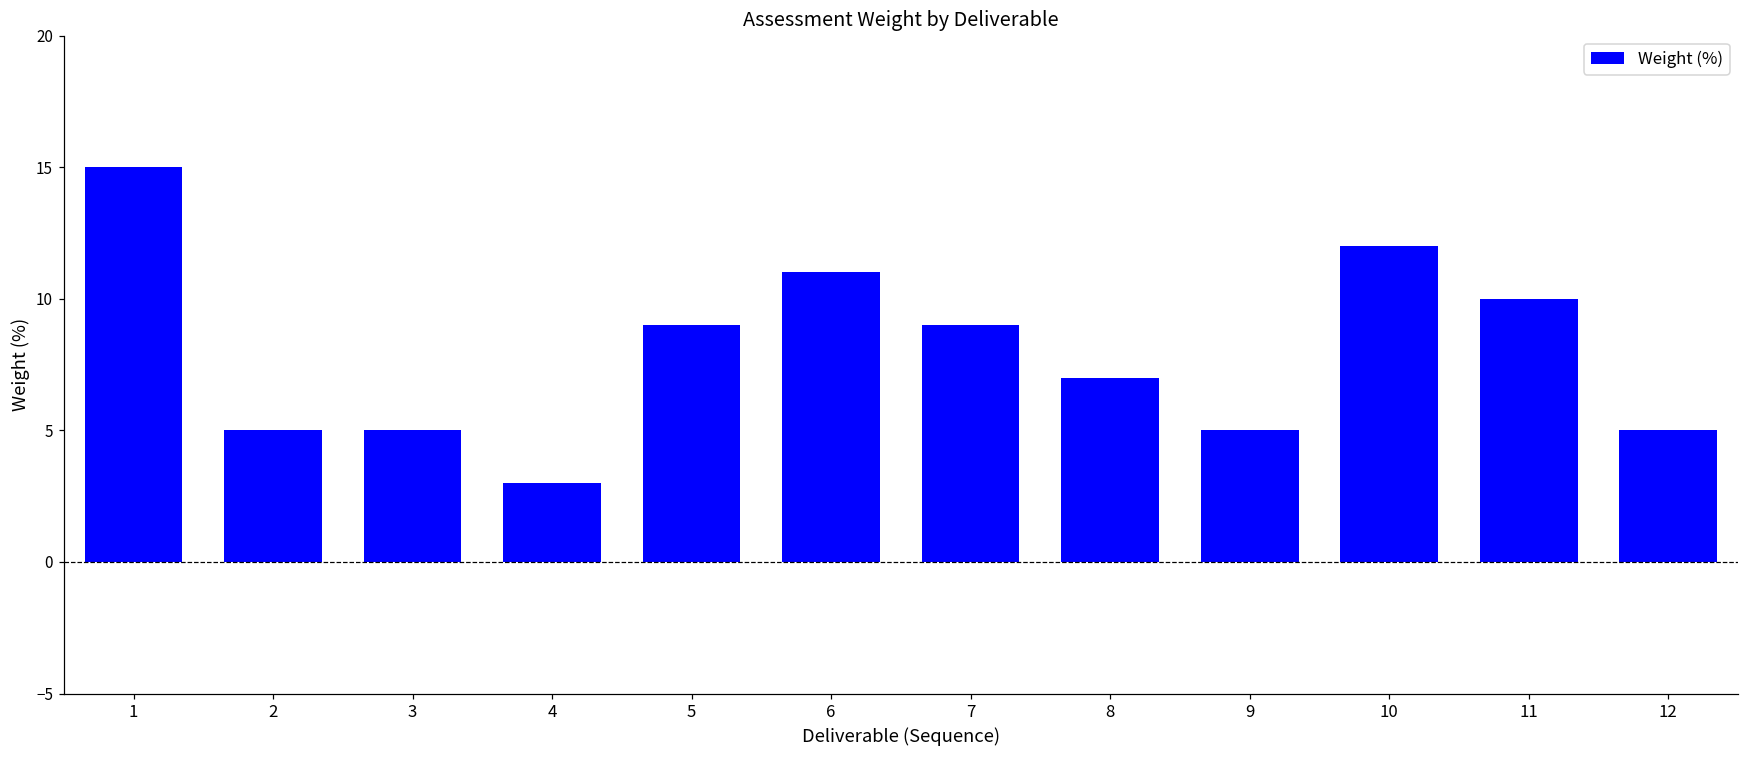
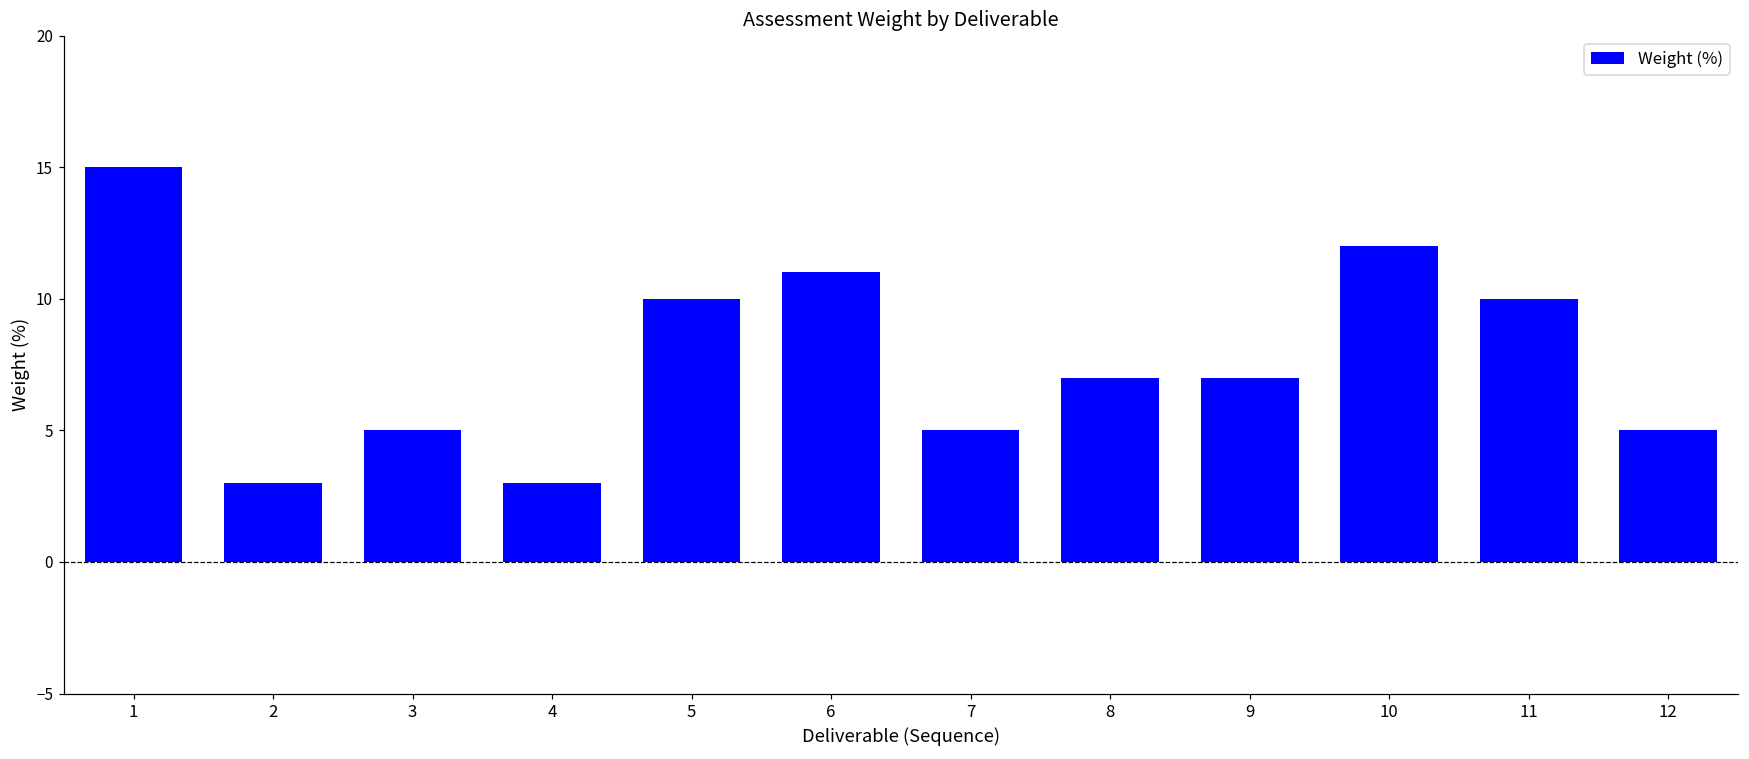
  {
    "1": 15,
-   "2": 5,
+   "2": 3,
    "3": 5,
    "4": 3,
-   "5": 9,
+   "5": 10,
    "6": 11,
-   "7": 9,
+   "7": 5,
    "8": 7,
-   "9": 5,
+   "9": 7,
    "10": 12,
    "11": 10,
    "12": 5
  }
